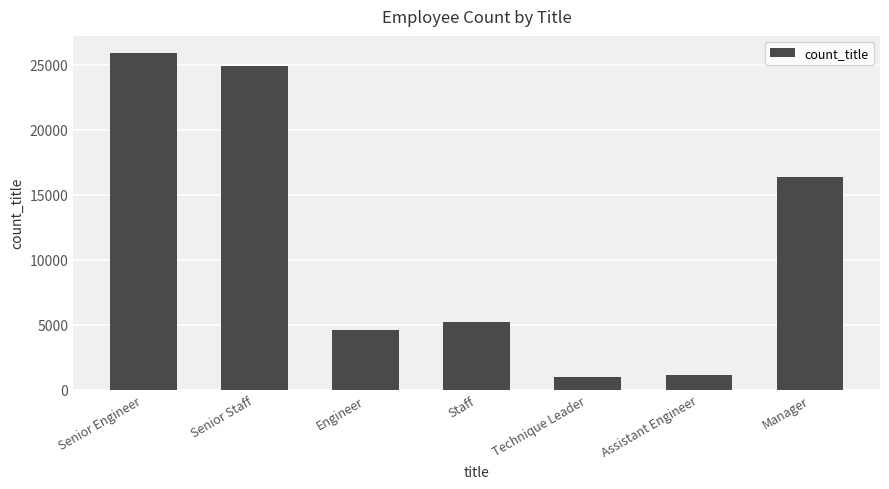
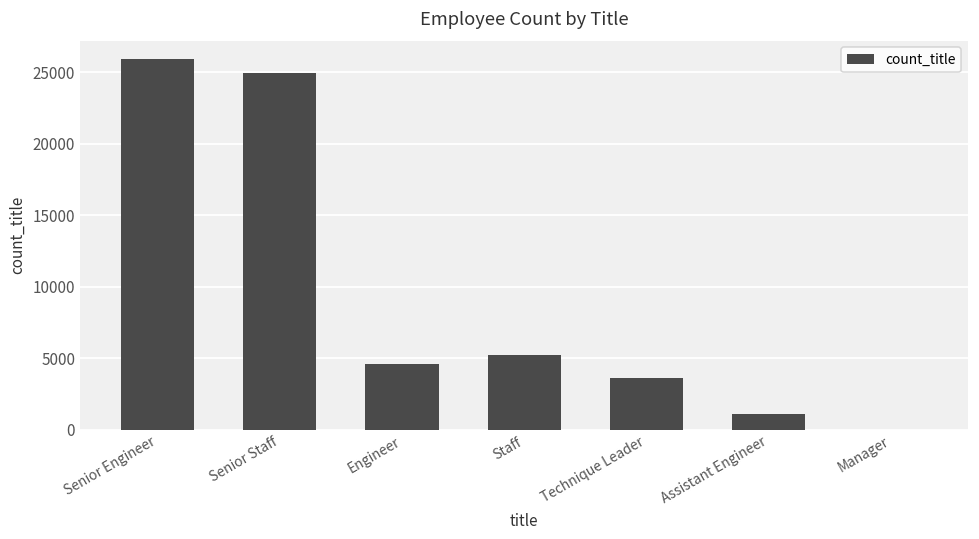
  {
    "Senior Engineer": 25900,
    "Senior Staff": 24900,
    "Engineer": 4600,
    "Staff": 5200,
-   "Technique Leader": 900,
+   "Technique Leader": 3600,
    "Assistant Engineer": 1100,
-   "Manager": 16400
+   "Manager": 0
  }
